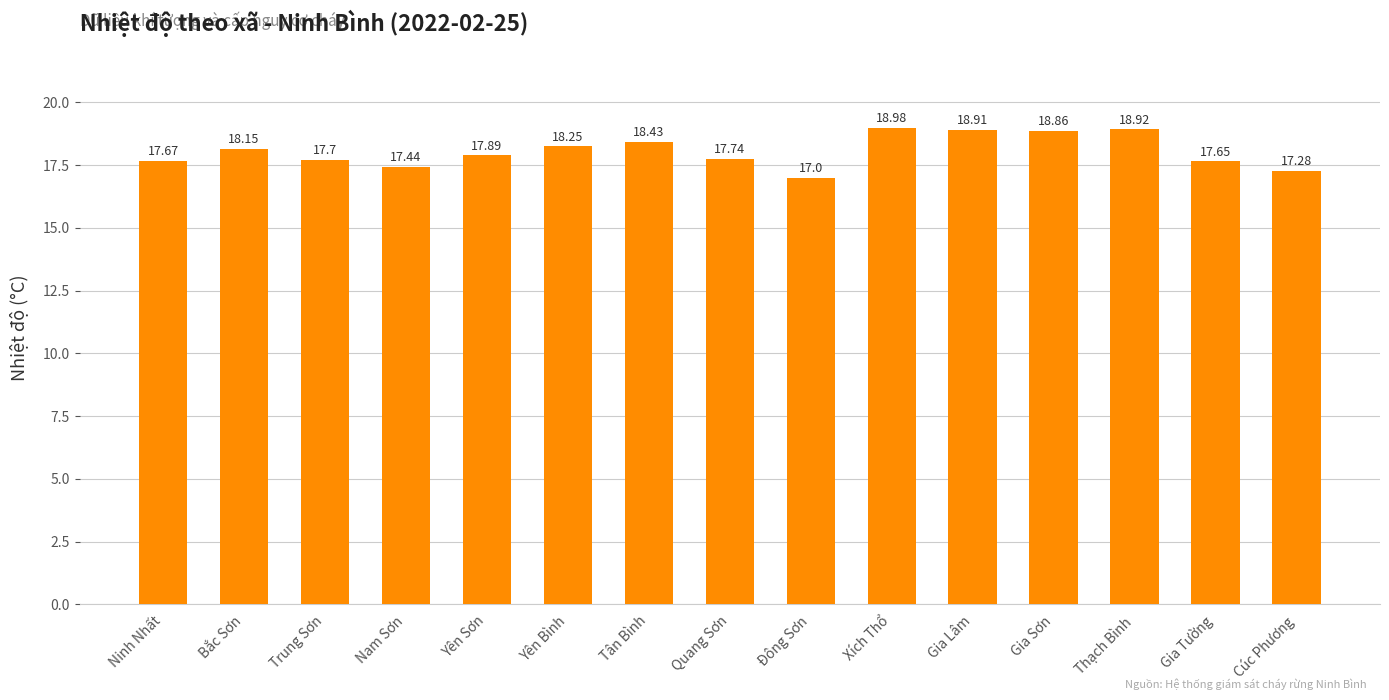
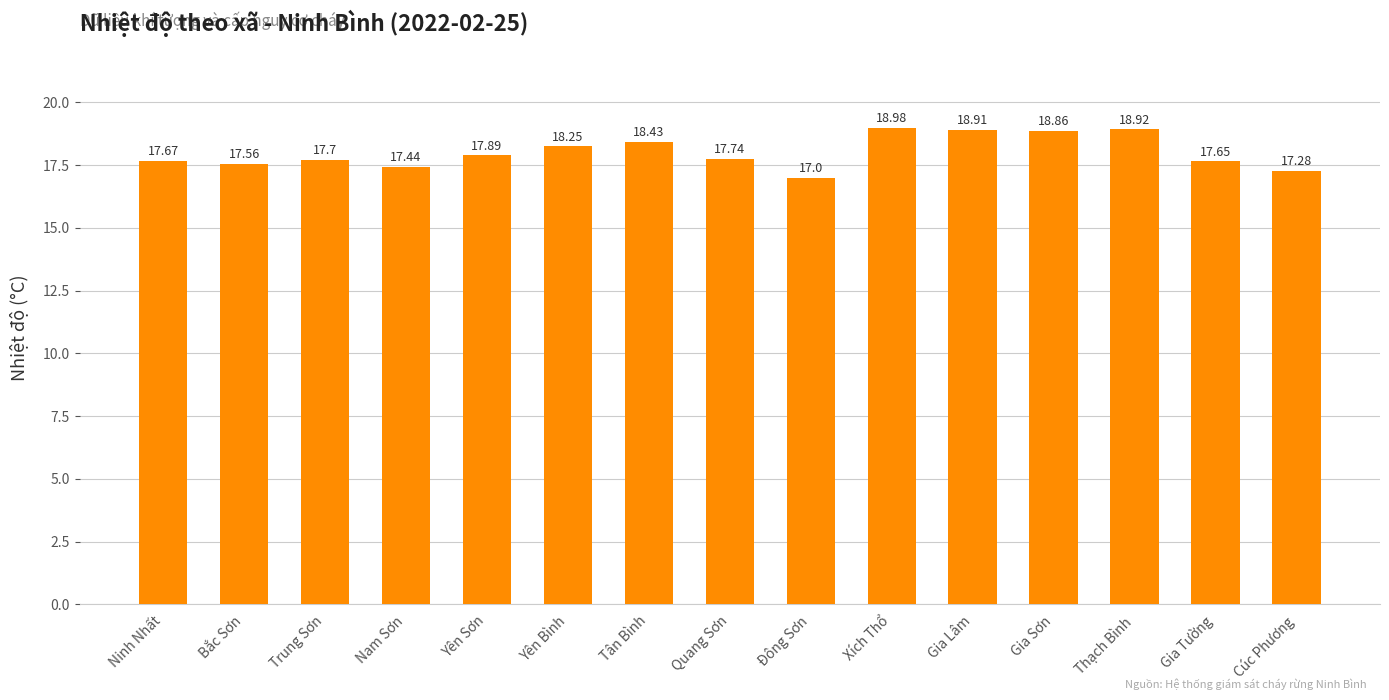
  {
    "Ninh Nhất": 17.67,
-   "Bắc Sơn": 18.15,
+   "Bắc Sơn": 17.56,
    "Trung Sơn": 17.7,
    "Nam Sơn": 17.44,
    "Yên Sơn": 17.89,
    "Yên Bình": 18.25,
    "Tân Bình": 18.43,
    "Quang Sơn": 17.74,
    "Đông Sơn": 17.0,
    "Xích Thổ": 18.98,
    "Gia Lâm": 18.91,
    "Gia Sơn": 18.86,
    "Thạch Bình": 18.92,
    "Gia Tường": 17.65,
    "Cúc Phương": 17.28
  }
